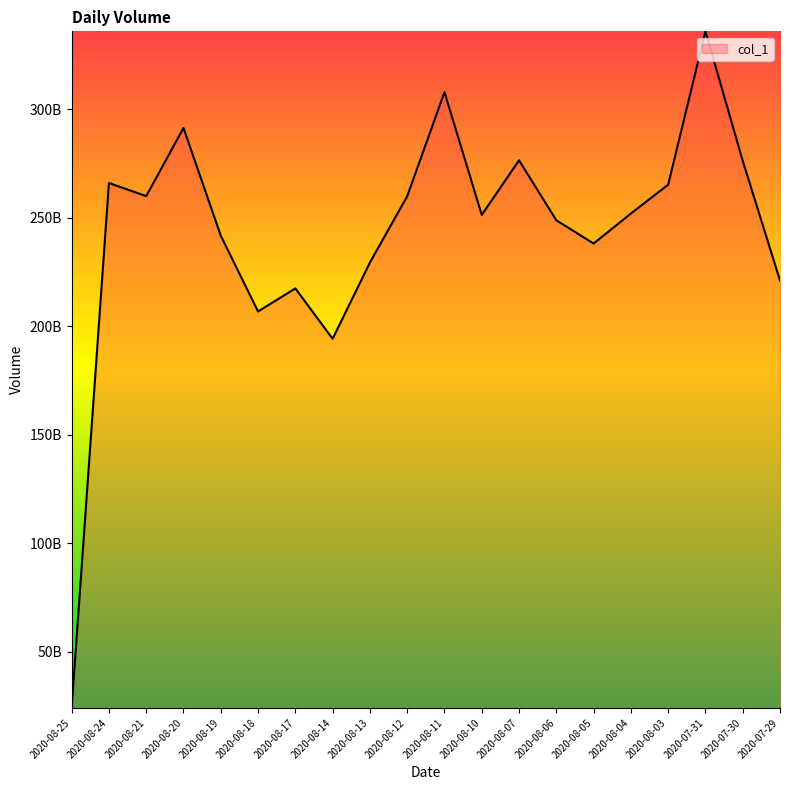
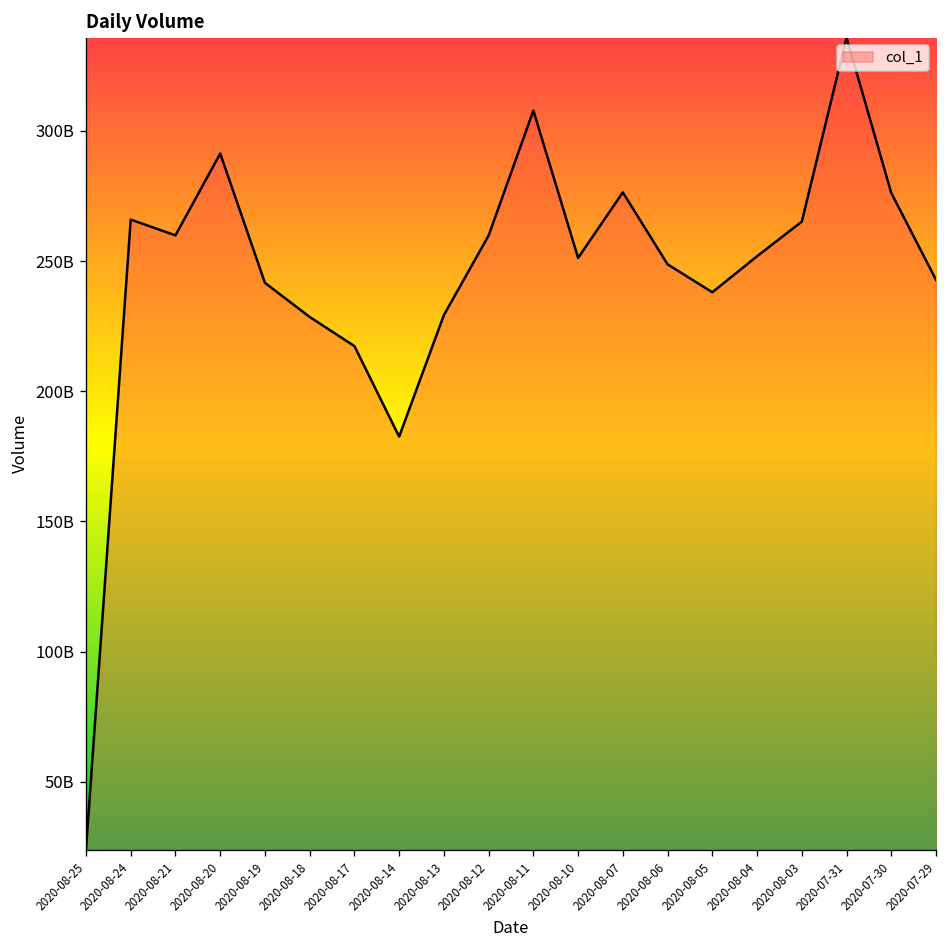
  {
    "2020-08-25": 24000000000,
    "2020-08-24": 266000000000,
    "2020-08-21": 260000000000,
    "2020-08-20": 291000000000,
    "2020-08-19": 242000000000,
-   "2020-08-18": 207000000000,
+   "2020-08-18": 229000000000,
    "2020-08-17": 217000000000,
-   "2020-08-14": 194000000000,
+   "2020-08-14": 183000000000,
    "2020-08-13": 229000000000,
    "2020-08-12": 260000000000,
    "2020-08-11": 308000000000,
    "2020-08-10": 251000000000,
    "2020-08-07": 276000000000,
    "2020-08-06": 249000000000,
    "2020-08-05": 238000000000,
    "2020-08-04": 252000000000,
    "2020-08-03": 265000000000,
    "2020-07-31": 336000000000,
    "2020-07-30": 276000000000,
-   "2020-07-29": 221000000000
+   "2020-07-29": 243000000000
  }
